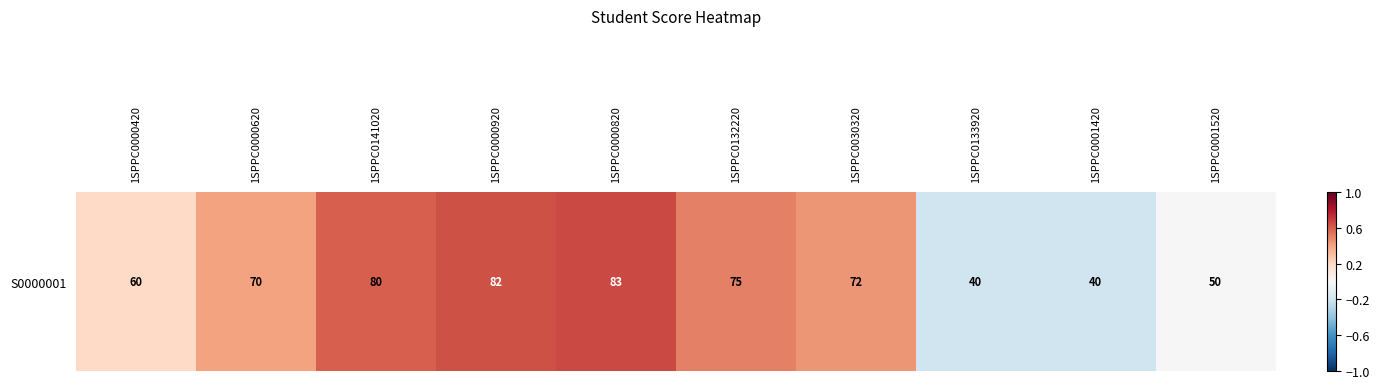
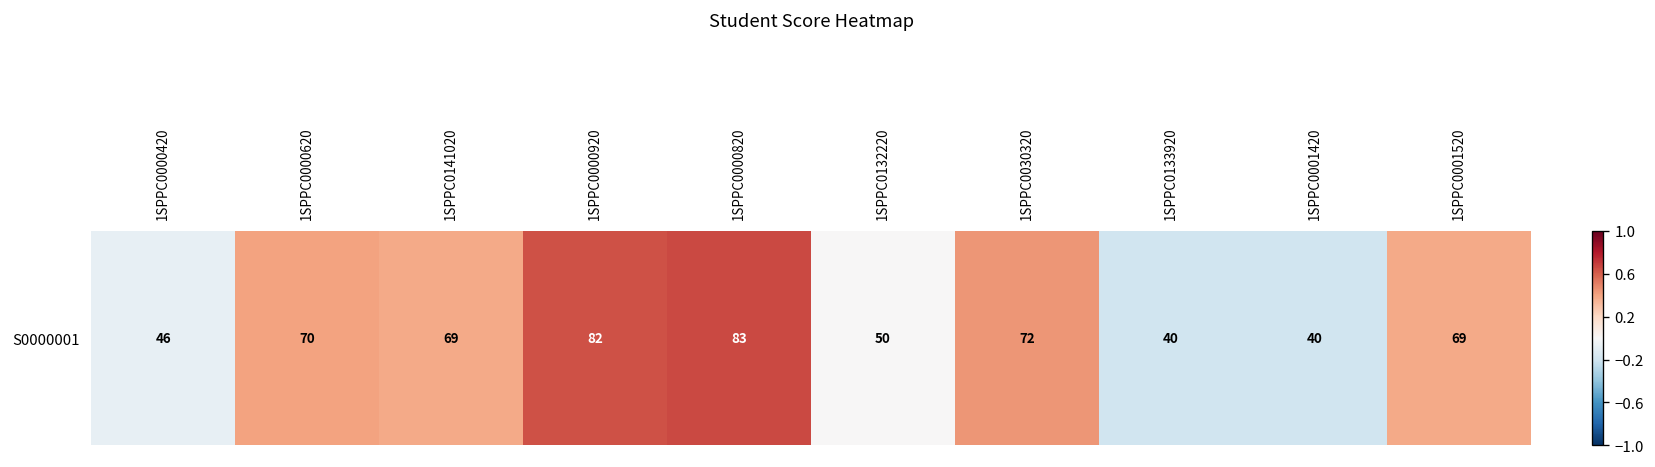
  {
    "S0000001": {
-     "1SPPC0000420": 60,
+     "1SPPC0000420": 46,
      "1SPPC0000620": 70,
-     "1SPPC0141020": 80,
+     "1SPPC0141020": 69,
      "1SPPC0000920": 82,
      "1SPPC0000820": 83,
-     "1SPPC0132220": 75,
+     "1SPPC0132220": 50,
      "1SPPC0030320": 72,
      "1SPPC0133920": 40,
      "1SPPC0001420": 40,
-     "1SPPC0001520": 50
+     "1SPPC0001520": 69
    }
  }
